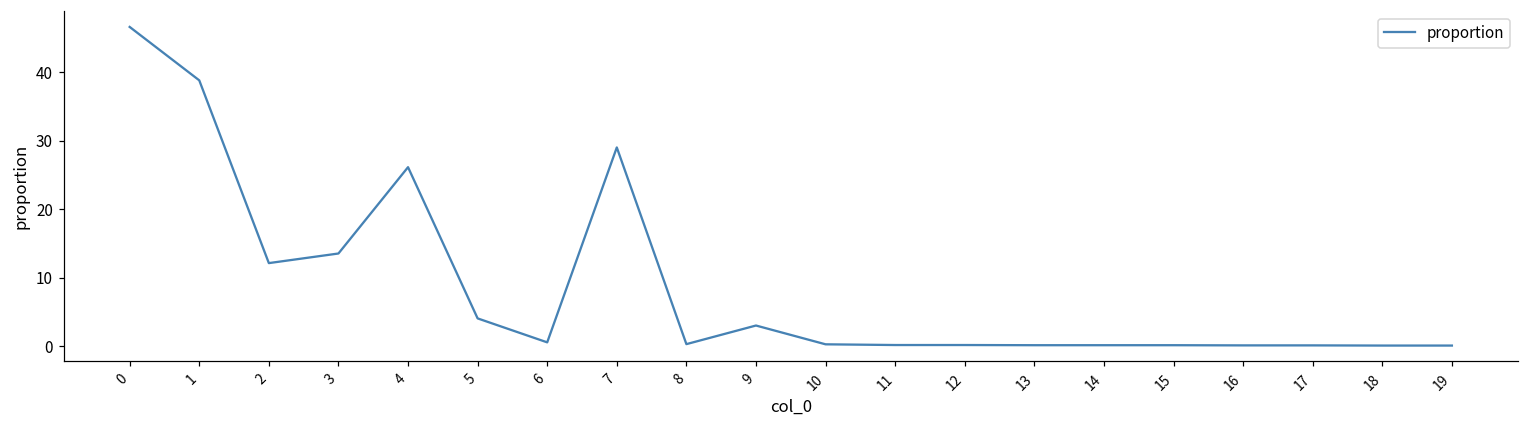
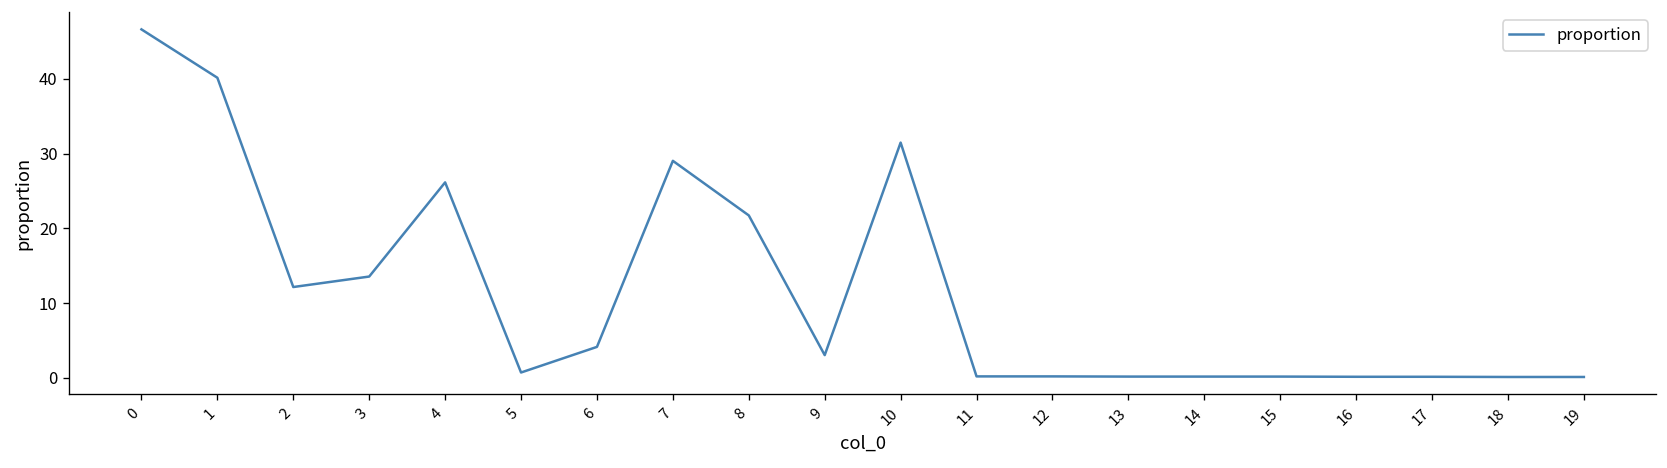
  {
    "0": 47,
-   "1": 39,
+   "1": 40,
    "2": 12,
    "3": 14,
    "4": 26,
-   "5": 4,
-   "6": 1,
+   "5": 1,
+   "6": 4,
    "7": 29,
-   "8": 0,
+   "8": 22,
    "9": 3,
-   "10": 0,
+   "10": 31,
    "11": 0,
    "12": 0,
    "13": 0,
    "14": 0,
    "15": 0,
    "16": 0,
    "17": 0,
    "18": 0,
    "19": 0
  }
